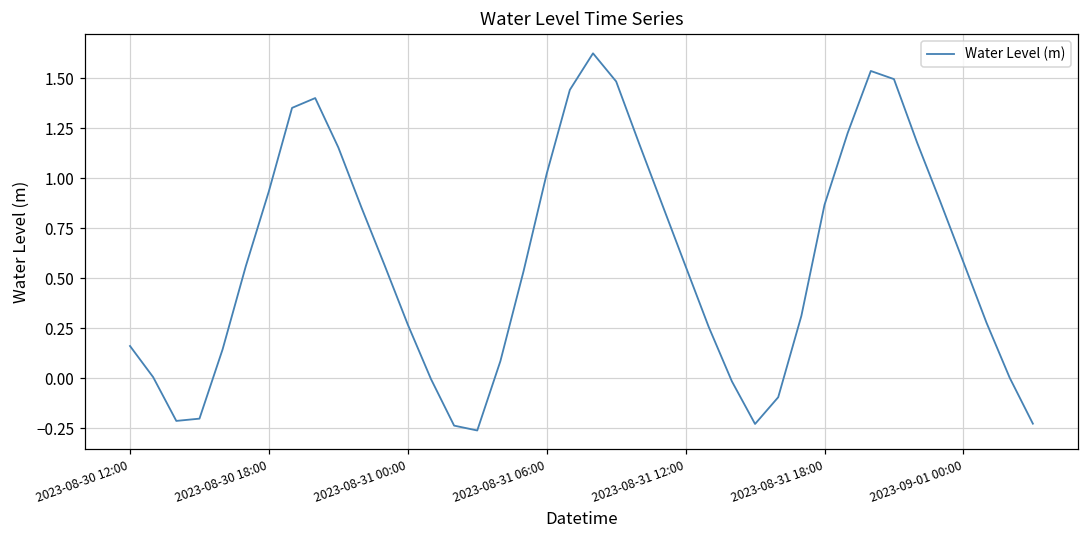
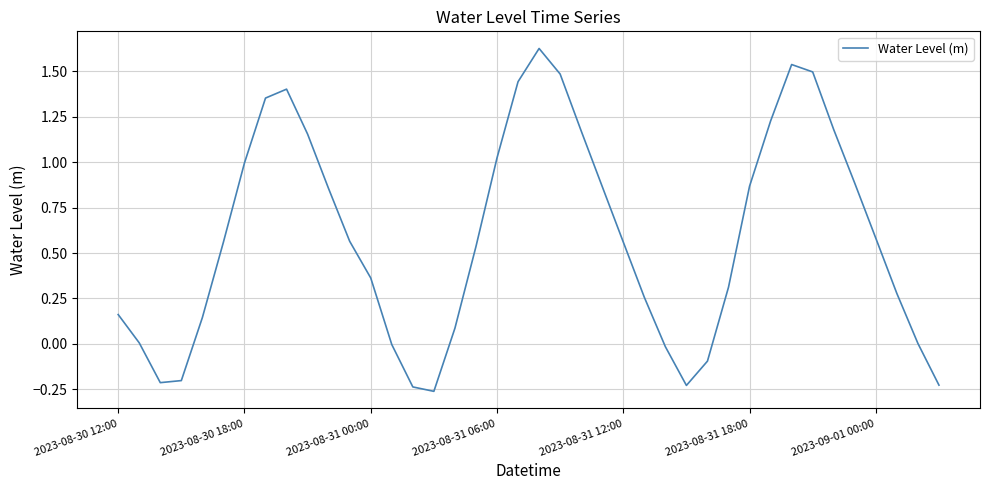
  {
    "2023-08-30 12:00": 0.16,
-   "2023-08-30 18:00": 0.94,
-   "2023-08-31 00:00": 0.27,
+   "2023-08-30 18:00": 1.00,
+   "2023-08-31 00:00": 0.36,
    "2023-08-31 06:00": 1.02,
    "2023-08-31 12:00": 0.56,
    "2023-08-31 18:00": 0.87,
    "2023-09-01 00:00": 0.58
  }
